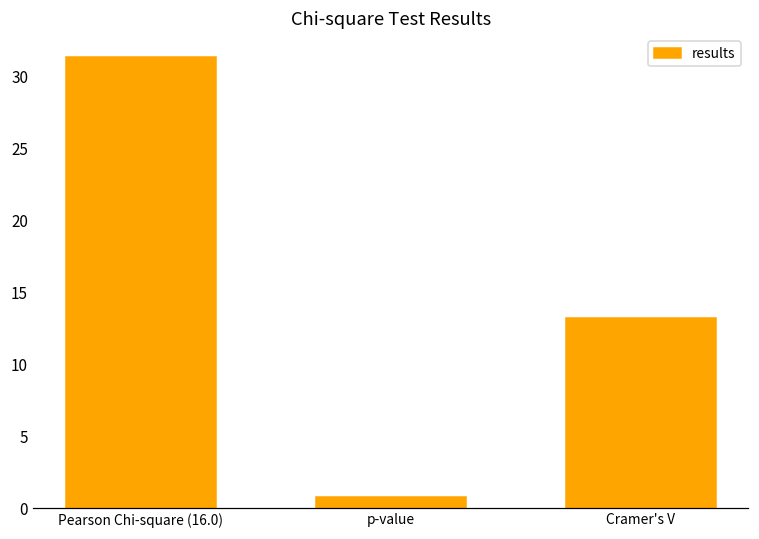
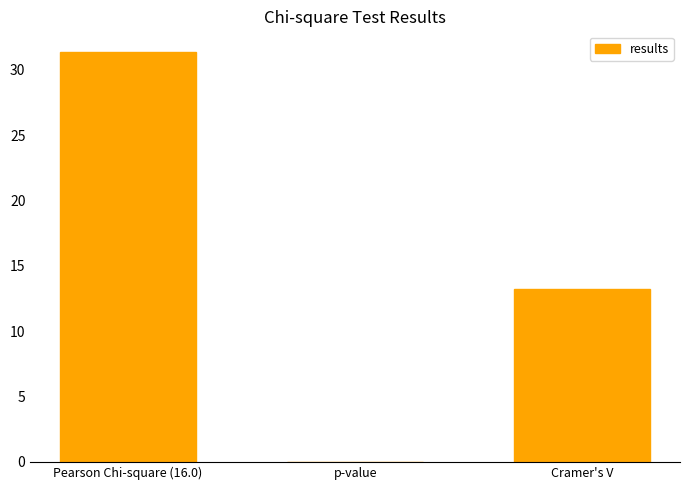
  {
    "Pearson Chi-square (16.0)": 31.4,
-   "p-value": 0.8,
+   "p-value": 0.0,
    "Cramer's V": 13.2
  }
